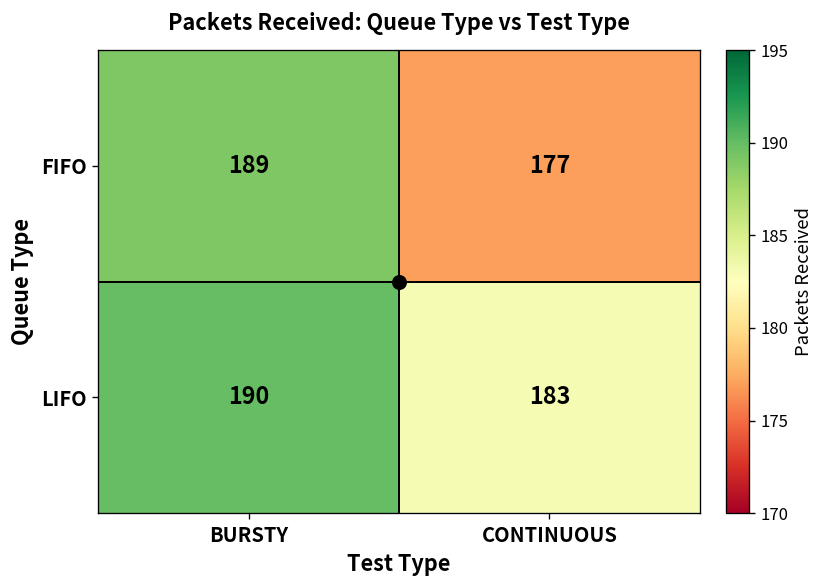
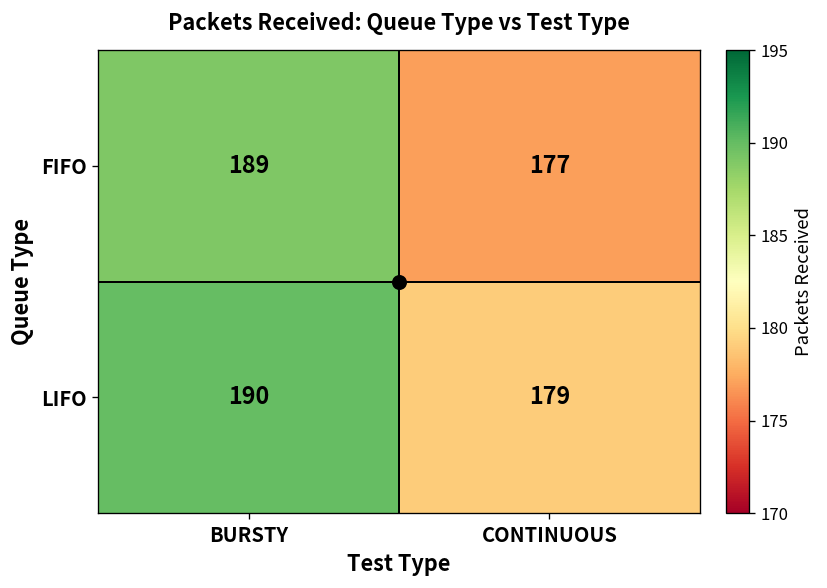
  {
    "FIFO": {
      "BURSTY": 189,
      "CONTINUOUS": 177
    },
    "LIFO": {
      "BURSTY": 190,
-     "CONTINUOUS": 183
+     "CONTINUOUS": 179
    }
  }
